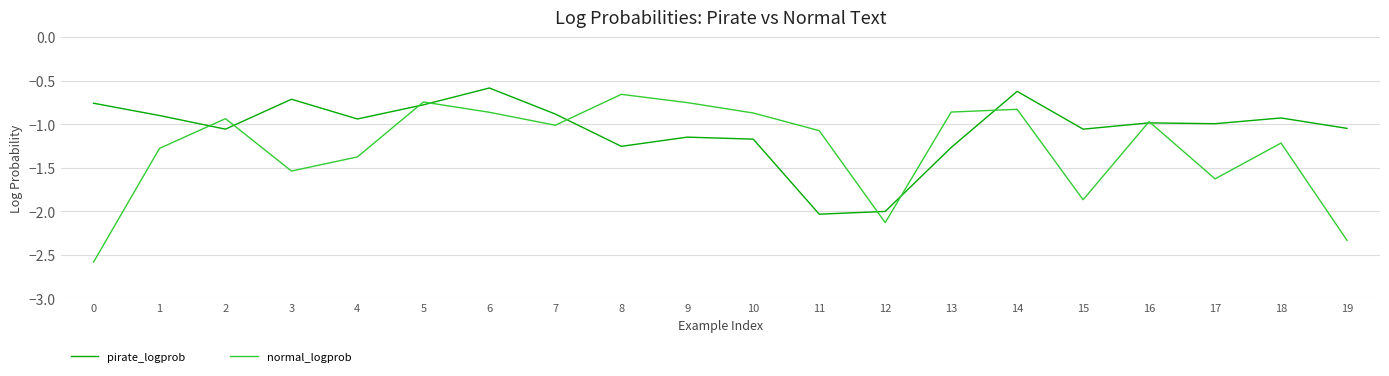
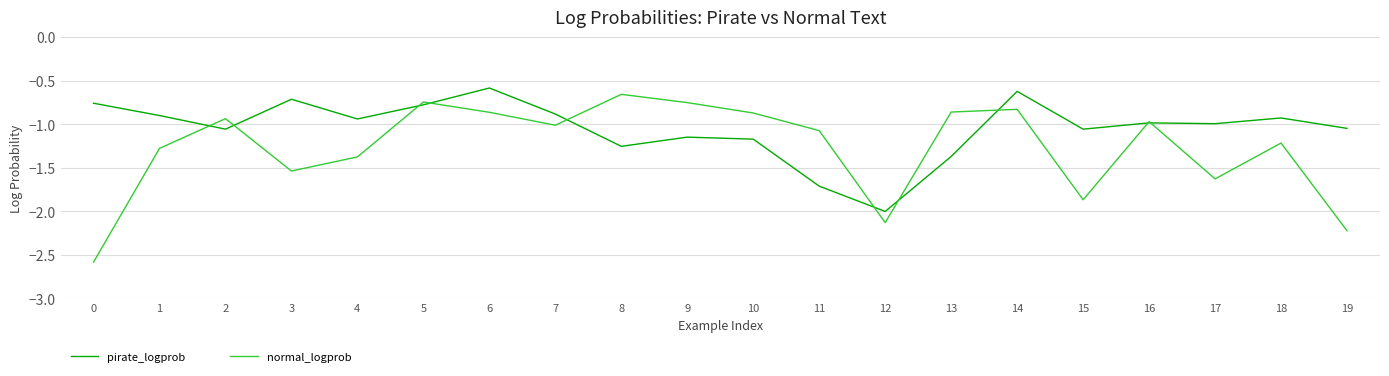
  {
    "pirate_logprob": {
      "0": -0.8,
      "1": -0.9,
      "2": -1.1,
      "3": -0.7,
      "4": -0.9,
      "5": -0.8,
      "6": -0.6,
      "7": -0.9,
      "8": -1.3,
      "9": -1.1,
      "10": -1.2,
-     "11": -2.0,
+     "11": -1.7,
      "12": -2.0,
-     "13": -1.3,
+     "13": -1.4,
      "14": -0.6,
      "15": -1.1,
      "17": -1.0,
      "18": -0.9,
      "19": -1.0
    },
    "normal_logprob": {
      "0": -2.6,
      "1": -1.3,
      "2": -0.9,
      "3": -1.5,
      "4": -1.4,
      "5": -0.7,
      "6": -0.9,
      "7": -1.0,
      "8": -0.7,
      "9": -0.8,
      "10": -0.9,
      "11": -1.1,
      "12": -2.1,
      "13": -0.9,
      "14": -0.8,
      "15": -1.9,
      "17": -1.6,
      "18": -1.2,
-     "19": -2.3
+     "19": -2.2
    }
  }
